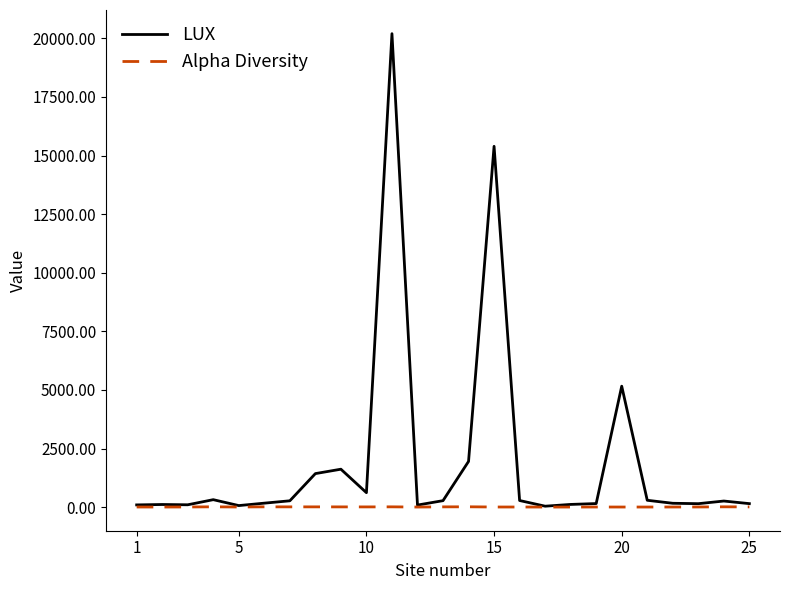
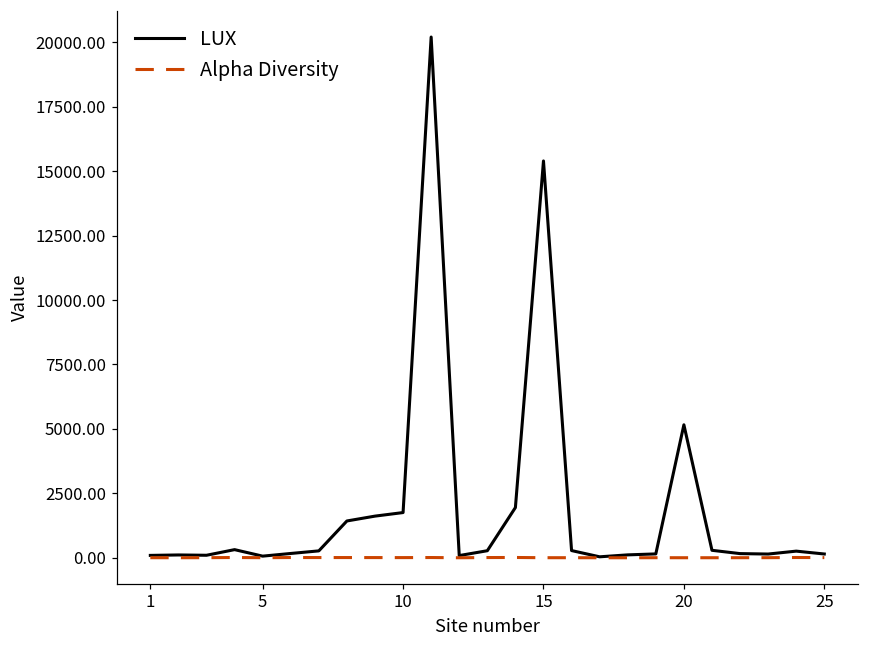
  {
    "LUX": {
-     "10": 600,
+     "10": 1800,
      "15": 15400,
      "20": 5200,
      "25": 100
    },
    "Alpha Diversity": {
      "10": 0,
      "15": 0,
      "20": 0,
      "25": 0
    }
  }
